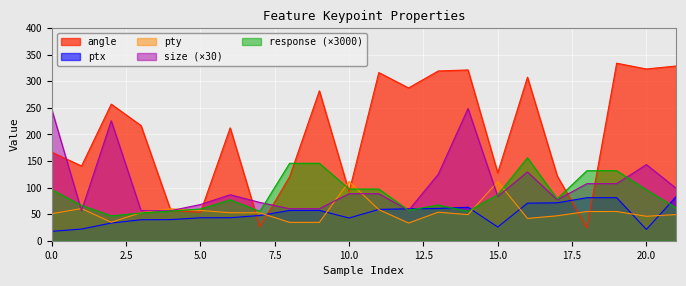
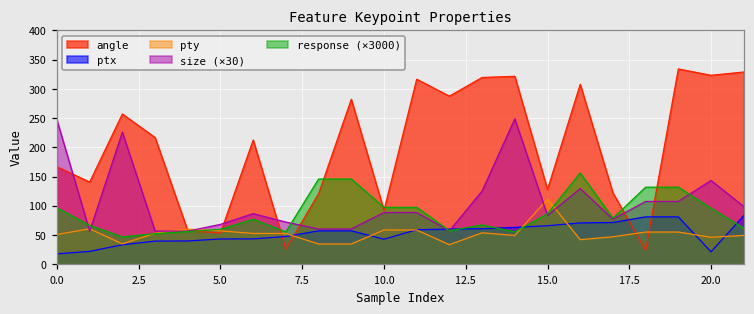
  {
    "angle": {
      "0.0": 170,
      "15.0": 130,
      "20.0": 320
    },
    "ptx": {
      "0.0": 20,
      "5.0": 40,
      "10.0": 40,
-     "15.0": 30,
+     "15.0": 70,
      "20.0": 20
    },
    "pty": {
      "0.0": 50,
-     "10.0": 110,
+     "10.0": 60,
      "15.0": 110,
      "20.0": 50
    },
    "size (×30)": {
      "0.0": 250,
      "5.0": 70,
      "20.0": 140
    },
    "response (×3000)": {
      "0.0": 100,
      "10.0": 100,
      "20.0": 100
    }
  }
